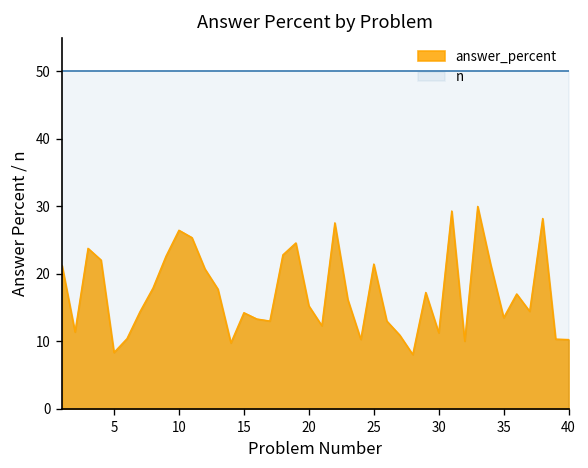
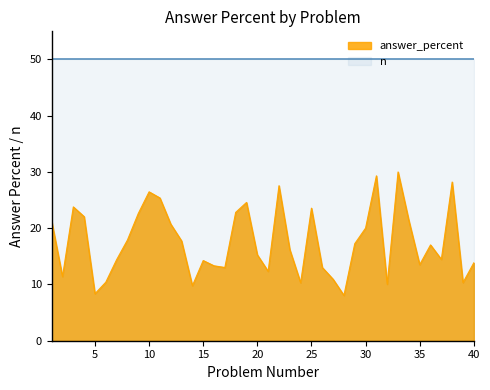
  {
    "answer_percent": {
      "5": 8,
      "10": 26,
      "15": 14,
      "20": 15,
-     "25": 21,
-     "30": 11,
+     "25": 24,
+     "30": 20,
      "35": 14,
-     "40": 10
+     "40": 14
    },
    "n": {
      "5": 50,
      "10": 50,
      "15": 50,
      "20": 50,
      "25": 50,
      "30": 50,
      "35": 50,
      "40": 50
    }
  }
